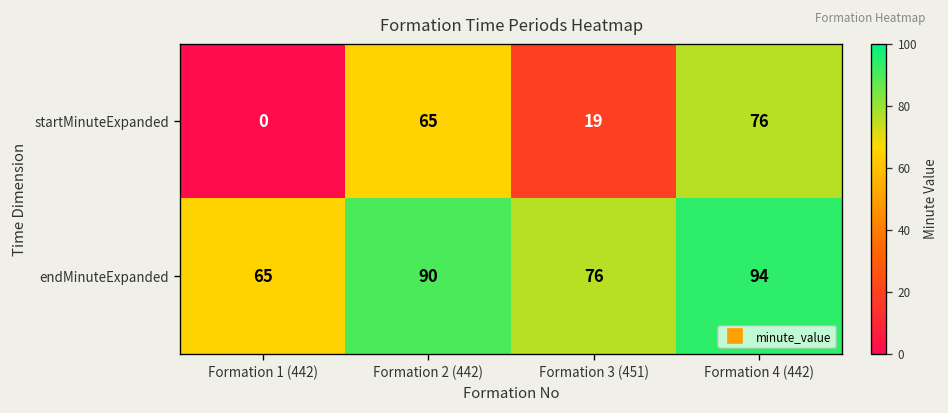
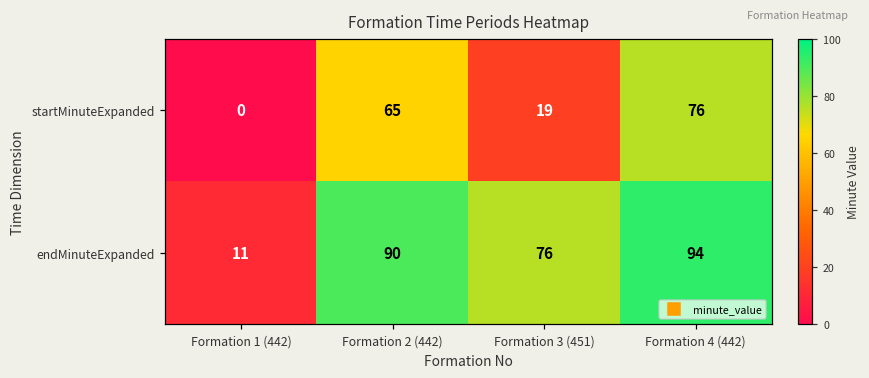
  {
    "startMinuteExpanded": {
      "Formation 1 (442)": 0,
      "Formation 2 (442)": 65,
      "Formation 3 (451)": 19,
      "Formation 4 (442)": 76
    },
    "endMinuteExpanded": {
-     "Formation 1 (442)": 65,
+     "Formation 1 (442)": 11,
      "Formation 2 (442)": 90,
      "Formation 3 (451)": 76,
      "Formation 4 (442)": 94
    }
  }
